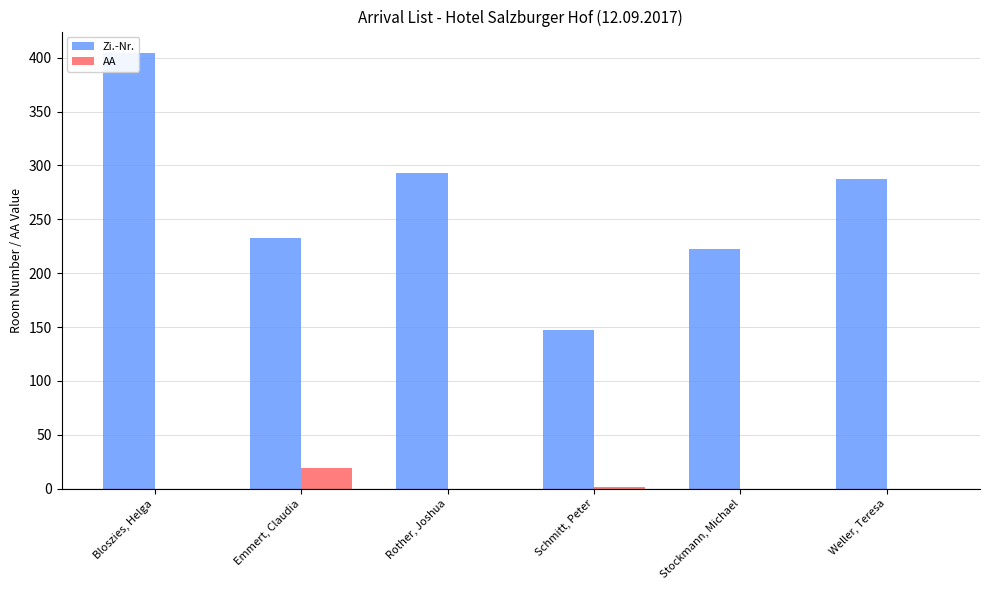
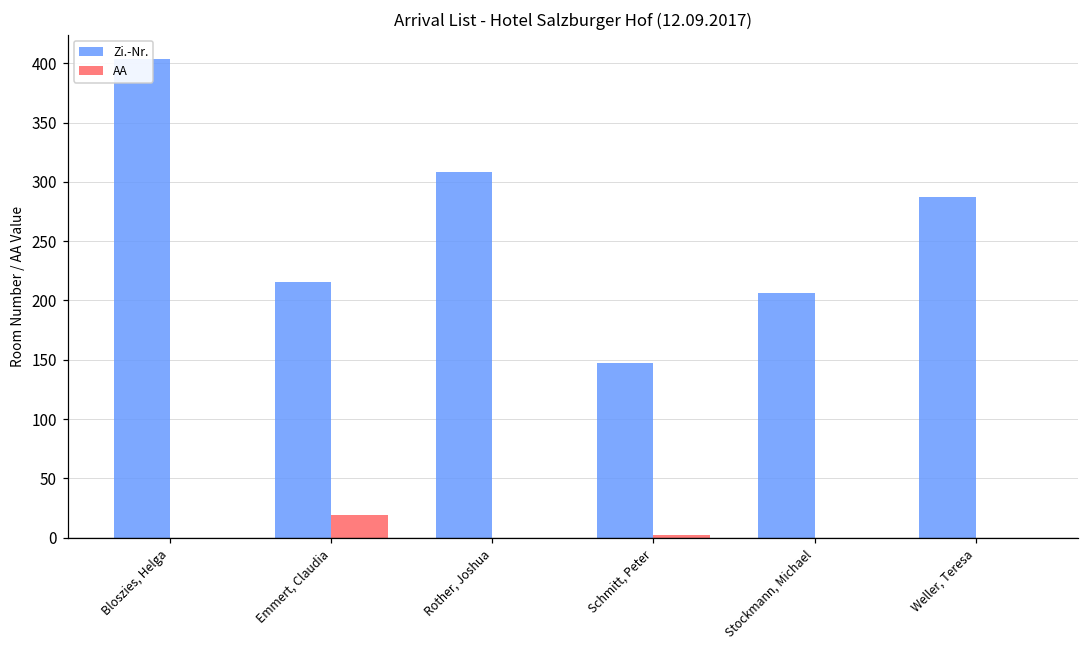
  {
    "Zi.-Nr.": {
-     "Emmert, Claudia": 233,
-     "Rother, Joshua": 293,
+     "Emmert, Claudia": 216,
+     "Rother, Joshua": 308,
      "Schmitt, Peter": 147,
-     "Stockmann, Michael": 222,
+     "Stockmann, Michael": 206,
      "Weller, Teresa": 287
    },
    "AA": {
      "Bloszies, Helga": 0,
      "Emmert, Claudia": 19,
      "Rother, Joshua": 0,
      "Stockmann, Michael": 0,
      "Weller, Teresa": 0
    }
  }
